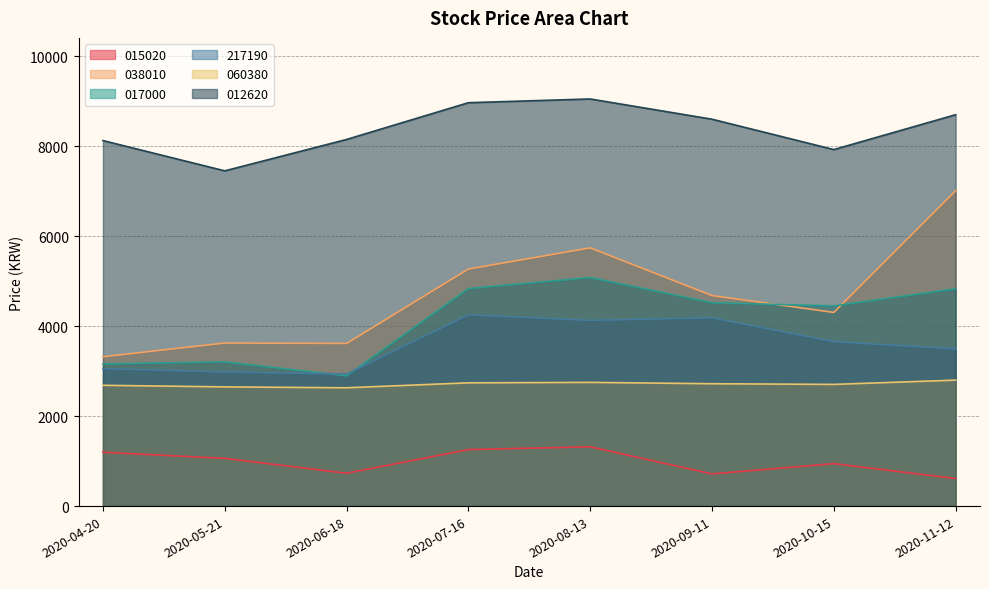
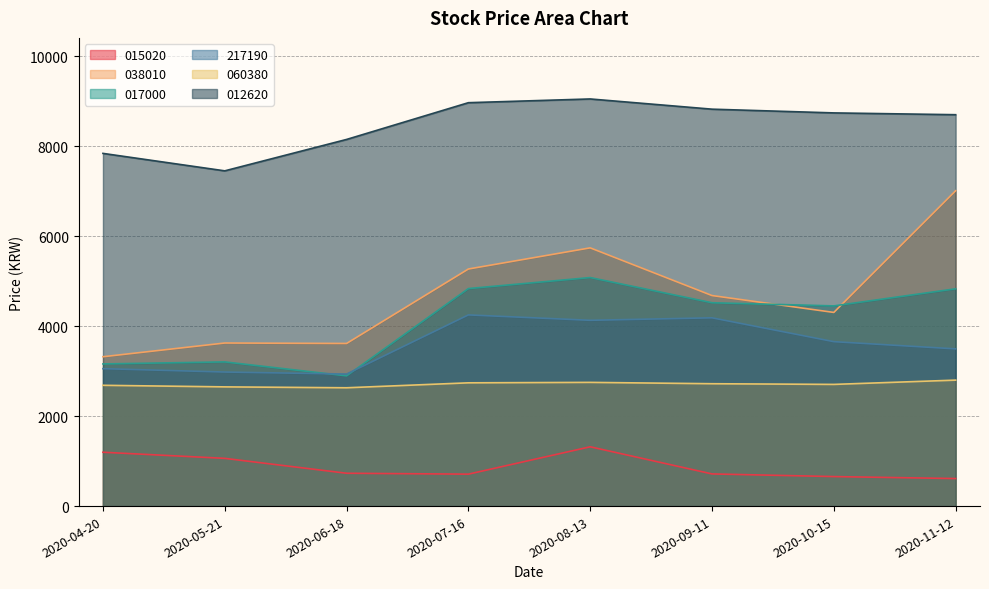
  {
    "015020": {
      "2020-04-20": 1200,
      "2020-05-21": 1100,
      "2020-06-18": 700,
-     "2020-07-16": 1300,
+     "2020-07-16": 700,
      "2020-08-13": 1300,
      "2020-09-11": 700,
-     "2020-10-15": 900,
+     "2020-10-15": 700,
      "2020-11-12": 600
    },
    "012620": {
-     "2020-04-20": 8100,
+     "2020-04-20": 7800,
      "2020-05-21": 7500,
      "2020-06-18": 8200,
      "2020-07-16": 9000,
      "2020-08-13": 9100,
-     "2020-09-11": 8600,
-     "2020-10-15": 7900,
+     "2020-09-11": 8800,
+     "2020-10-15": 8700,
      "2020-11-12": 8700
    }
  }
